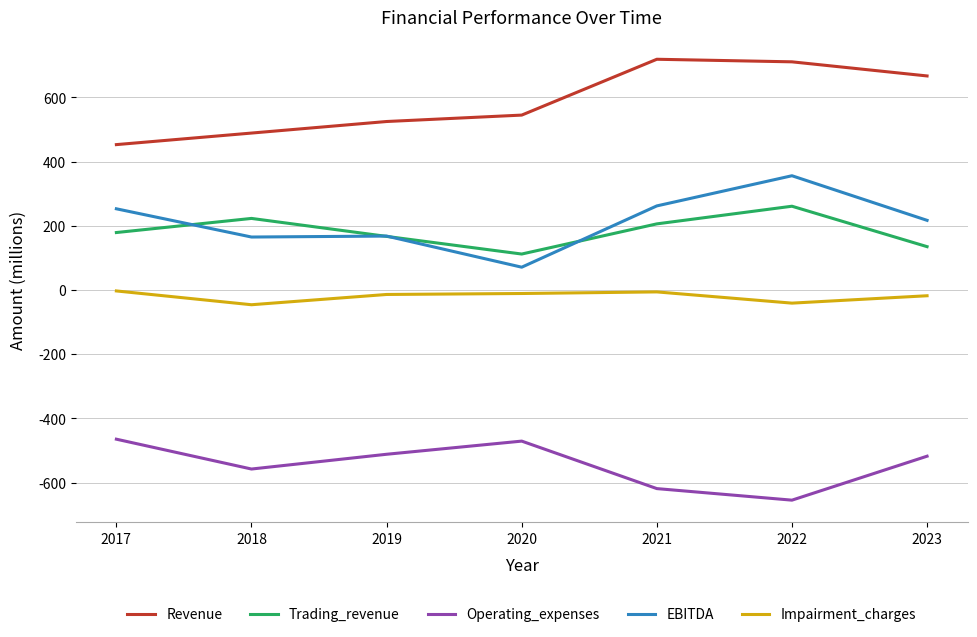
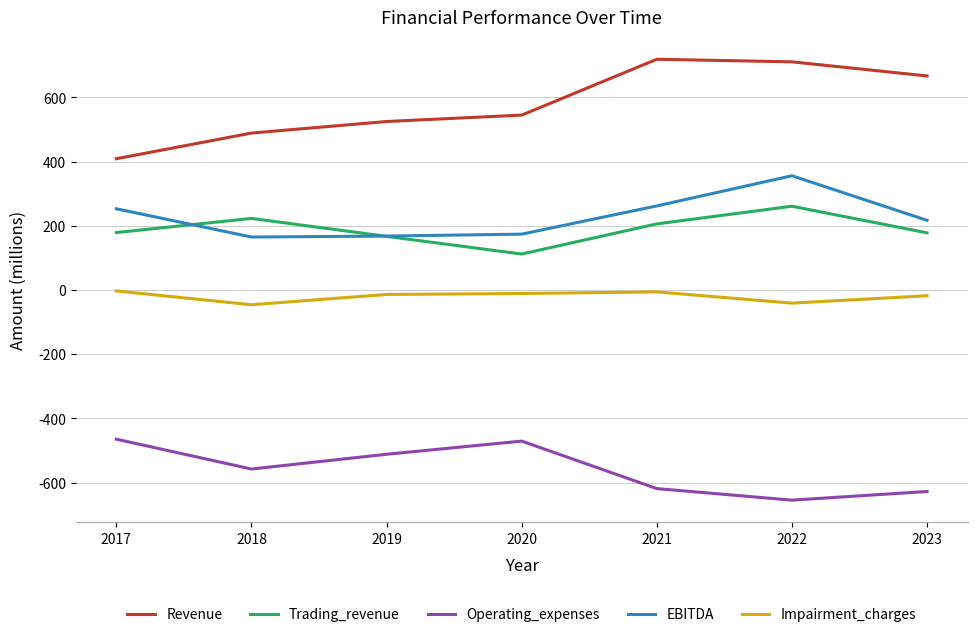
  {
    "Revenue": {
-     "2017": 450,
+     "2017": 410,
      "2018": 490,
      "2019": 530,
      "2020": 550,
      "2021": 720,
      "2022": 710,
      "2023": 670
    },
    "Trading_revenue": {
      "2017": 180,
      "2018": 220,
      "2020": 110,
      "2021": 210,
      "2022": 260,
-     "2023": 140
+     "2023": 180
    },
    "Operating_expenses": {
      "2017": -470,
      "2018": -560,
      "2019": -510,
      "2020": -470,
      "2021": -620,
      "2022": -660,
-     "2023": -520
+     "2023": -630
    },
    "EBITDA": {
      "2017": 250,
      "2018": 170,
-     "2020": 70,
+     "2020": 170,
      "2021": 260,
      "2022": 360,
      "2023": 220
    },
    "Impairment_charges": {
      "2017": 0,
      "2018": -50,
      "2019": -10,
      "2020": -10,
      "2021": -10,
      "2022": -40,
      "2023": -20
    }
  }
